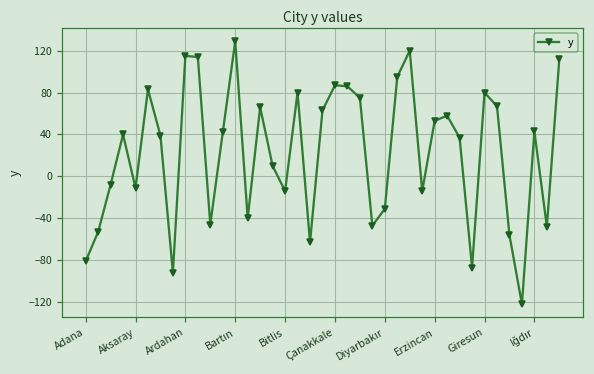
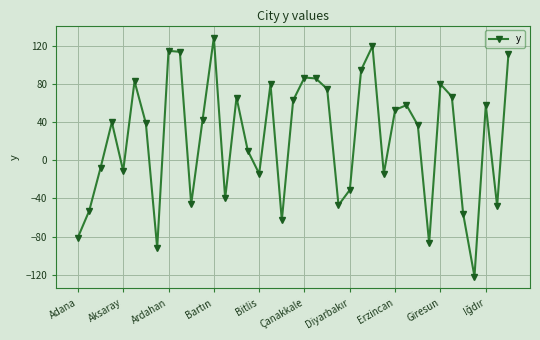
  {
    "Adana": -80,
    "Aksaray": -10,
    "Ardahan": 120,
    "Bartın": 130,
    "Bitlis": -10,
    "Çanakkale": 90,
    "Diyarbakır": -30,
    "Erzincan": 50,
    "Giresun": 80,
-   "Iğdır": 40
+   "Iğdır": 60
  }
